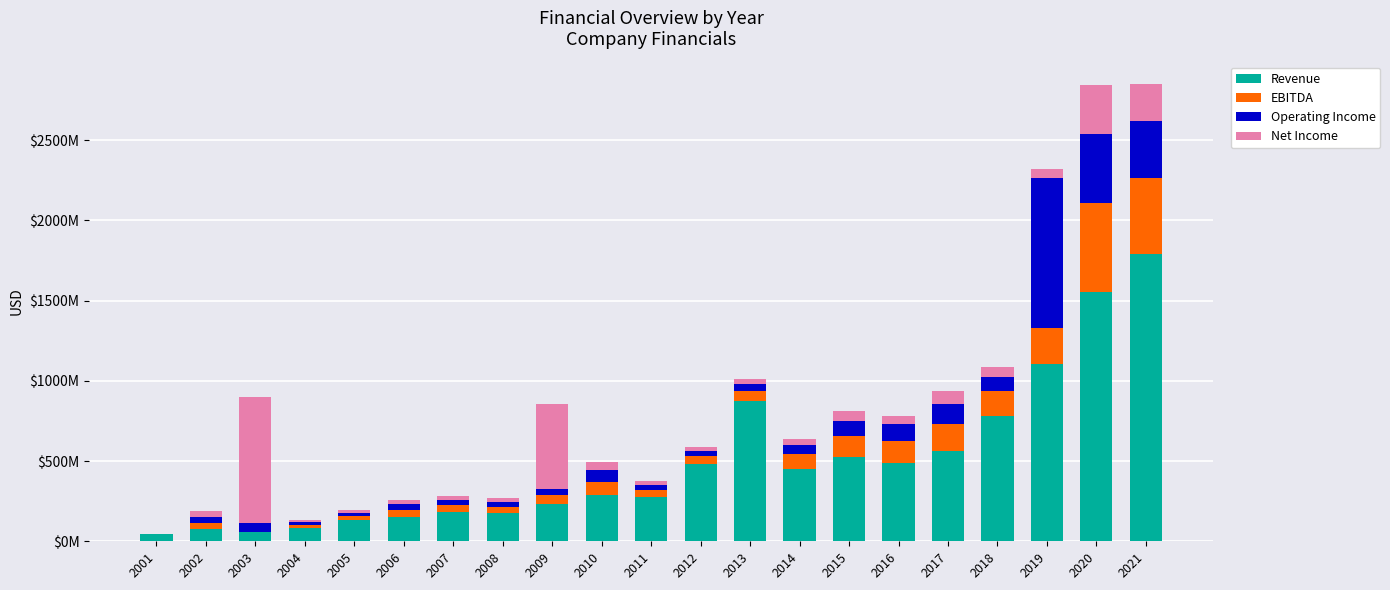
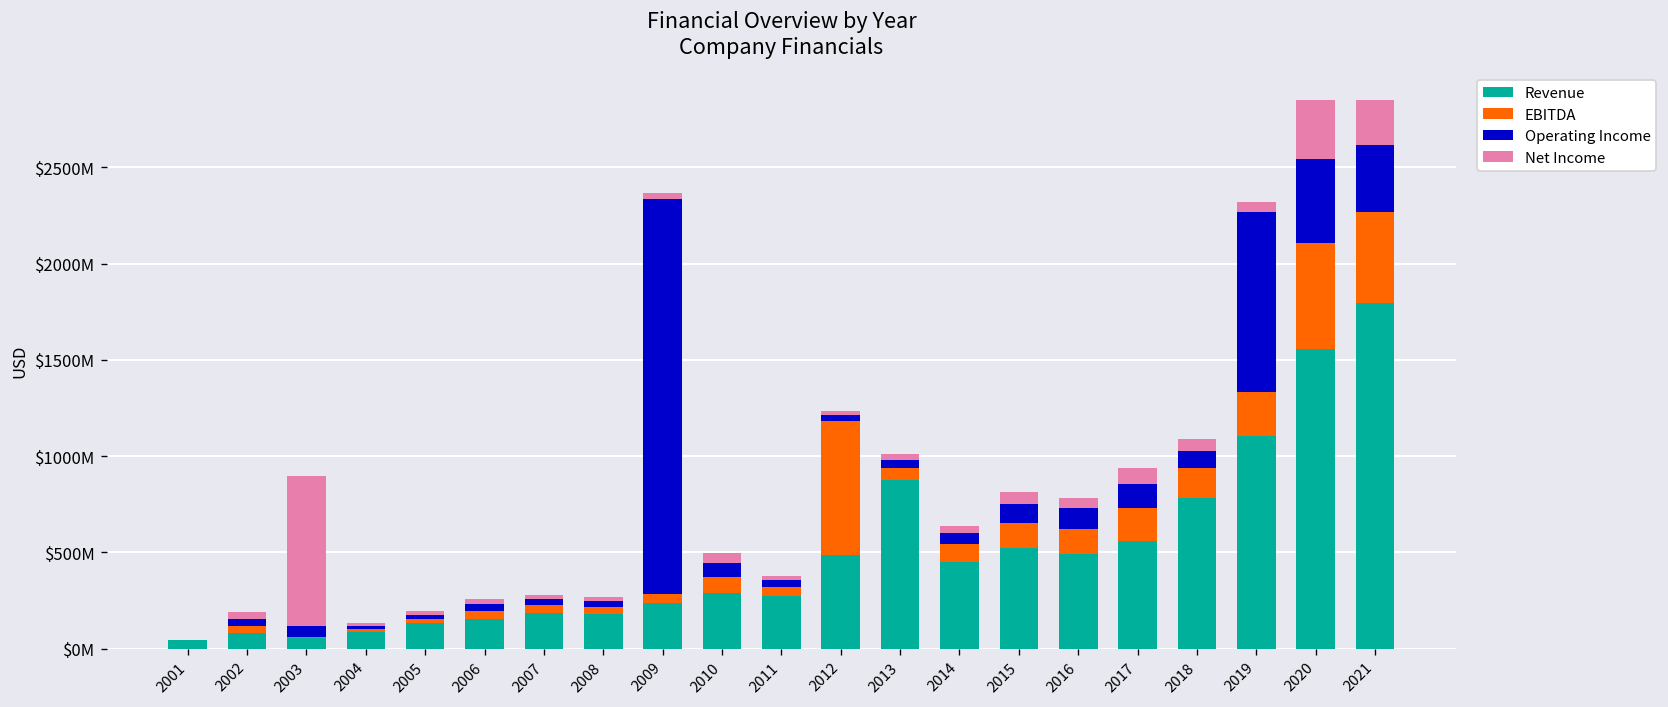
  {
    "Revenue": {
      "2001": "$50000000",
      "2002": "$80000000",
      "2003": "$60000000",
      "2004": "$80000000",
      "2005": "$130000000",
      "2006": "$150000000",
      "2007": "$180000000",
      "2008": "$180000000",
      "2009": "$230000000",
      "2010": "$290000000",
      "2011": "$270000000",
      "2012": "$480000000",
      "2013": "$870000000",
      "2014": "$450000000",
      "2015": "$520000000",
      "2016": "$490000000",
      "2017": "$560000000",
      "2018": "$780000000",
      "2019": "$1110000000",
      "2020": "$1560000000",
      "2021": "$1790000000"
    },
    "EBITDA": {
      "2001": "$0",
      "2002": "$40000000",
      "2004": "$20000000",
      "2005": "$20000000",
      "2006": "$40000000",
      "2007": "$40000000",
      "2008": "$40000000",
      "2009": "$50000000",
      "2010": "$80000000",
      "2011": "$50000000",
-     "2012": "$50000000",
+     "2012": "$700000000",
      "2013": "$60000000",
      "2014": "$90000000",
      "2015": "$130000000",
      "2016": "$130000000",
      "2017": "$170000000",
      "2018": "$150000000",
      "2019": "$230000000",
      "2020": "$550000000",
      "2021": "$470000000"
    },
    "Operating Income": {
      "2001": "$0",
      "2002": "$40000000",
      "2003": "$60000000",
      "2004": "$20000000",
      "2005": "$20000000",
      "2006": "$40000000",
      "2007": "$30000000",
      "2008": "$30000000",
-     "2009": "$40000000",
+     "2009": "$2050000000",
      "2010": "$70000000",
      "2011": "$30000000",
      "2012": "$30000000",
      "2013": "$40000000",
      "2014": "$60000000",
      "2015": "$100000000",
      "2016": "$110000000",
      "2017": "$120000000",
      "2018": "$90000000",
      "2019": "$930000000",
      "2020": "$430000000",
      "2021": "$350000000"
    },
    "Net Income": {
      "2001": "$0",
      "2002": "$40000000",
      "2003": "$780000000",
      "2005": "$20000000",
      "2006": "$20000000",
      "2007": "$20000000",
      "2008": "$20000000",
-     "2009": "$530000000",
+     "2009": "$30000000",
      "2010": "$50000000",
      "2011": "$20000000",
      "2012": "$20000000",
      "2013": "$30000000",
      "2014": "$40000000",
      "2015": "$60000000",
      "2016": "$50000000",
      "2017": "$80000000",
      "2018": "$60000000",
      "2019": "$50000000",
      "2020": "$310000000",
      "2021": "$230000000"
    }
  }
